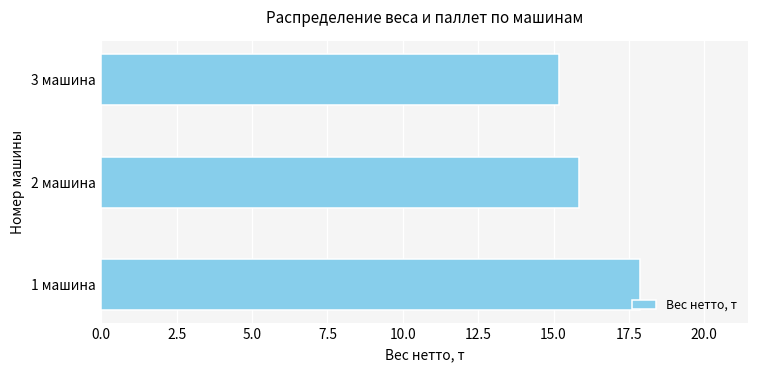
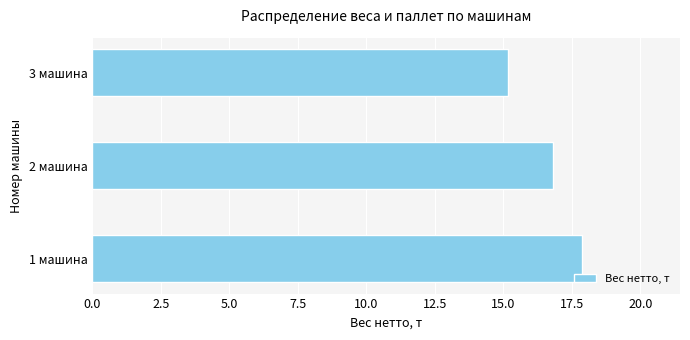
  {
    "3 машина": 15.2,
-   "2 машина": 15.8,
+   "2 машина": 16.8,
    "1 машина": 17.9
  }
